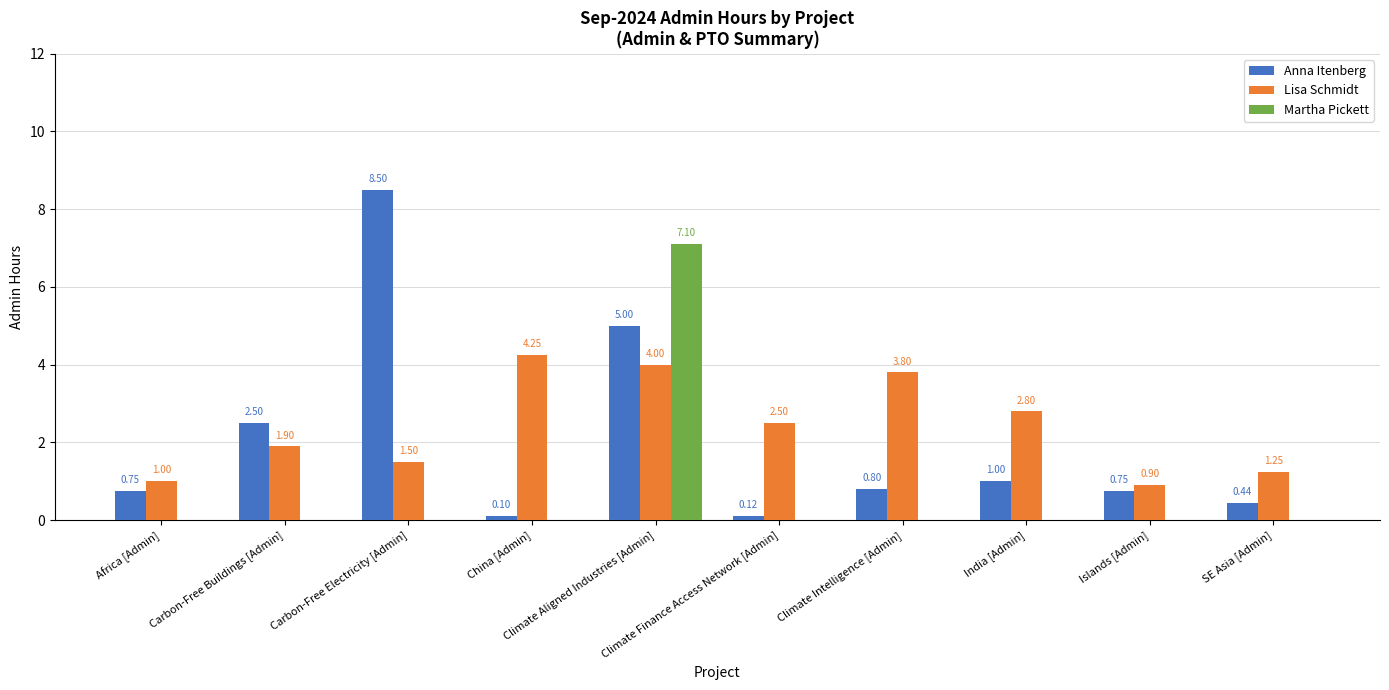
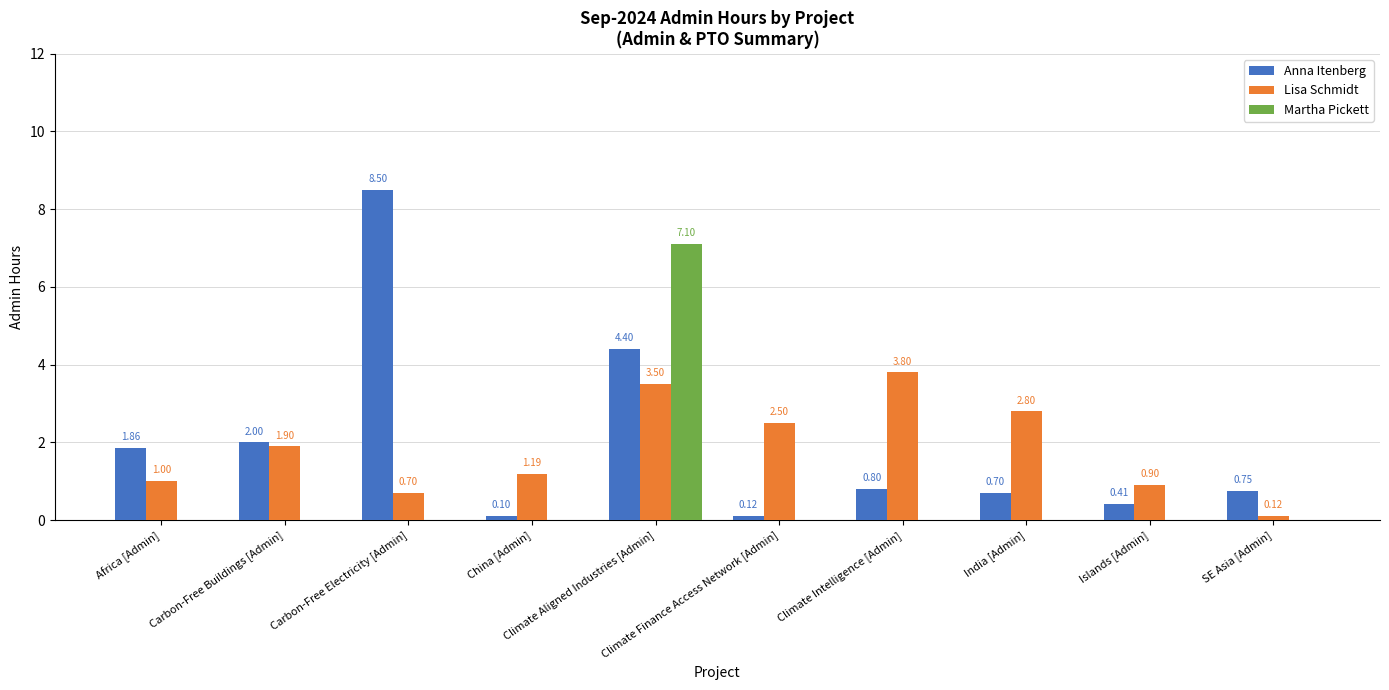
  {
    "Anna Itenberg": {
-     "Africa [Admin]": 0.75,
-     "Carbon-Free Buildings [Admin]": 2.50,
+     "Africa [Admin]": 1.86,
+     "Carbon-Free Buildings [Admin]": 2.00,
      "Carbon-Free Electricity [Admin]": 8.50,
      "China [Admin]": 0.10,
-     "Climate Aligned Industries [Admin]": 5.00,
+     "Climate Aligned Industries [Admin]": 4.40,
      "Climate Finance Access Network [Admin]": 0.12,
      "Climate Intelligence [Admin]": 0.80,
-     "India [Admin]": 1.00,
-     "Islands [Admin]": 0.75,
-     "SE Asia [Admin]": 0.44
+     "India [Admin]": 0.70,
+     "Islands [Admin]": 0.41,
+     "SE Asia [Admin]": 0.75
    },
    "Lisa Schmidt": {
      "Africa [Admin]": 1.00,
      "Carbon-Free Buildings [Admin]": 1.90,
-     "Carbon-Free Electricity [Admin]": 1.50,
-     "China [Admin]": 4.25,
-     "Climate Aligned Industries [Admin]": 4.00,
+     "Carbon-Free Electricity [Admin]": 0.70,
+     "China [Admin]": 1.19,
+     "Climate Aligned Industries [Admin]": 3.50,
      "Climate Finance Access Network [Admin]": 2.50,
      "Climate Intelligence [Admin]": 3.80,
      "India [Admin]": 2.80,
      "Islands [Admin]": 0.90,
-     "SE Asia [Admin]": 1.25
+     "SE Asia [Admin]": 0.12
    },
    "Martha Pickett": {
      "Climate Aligned Industries [Admin]": 7.10
    }
  }
